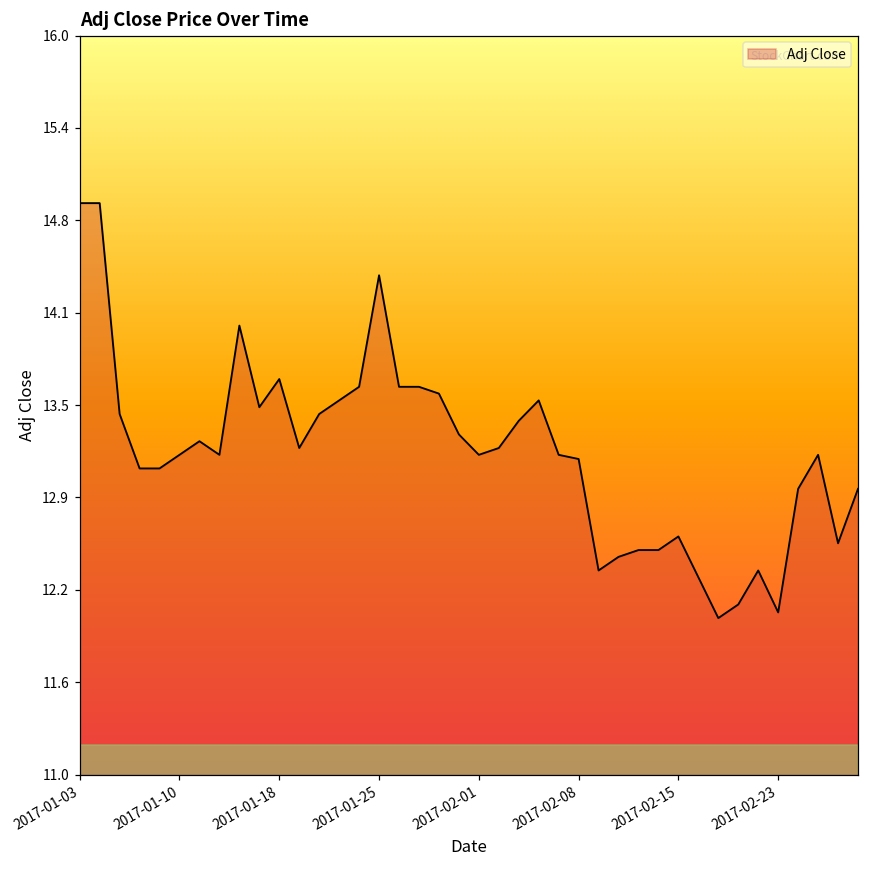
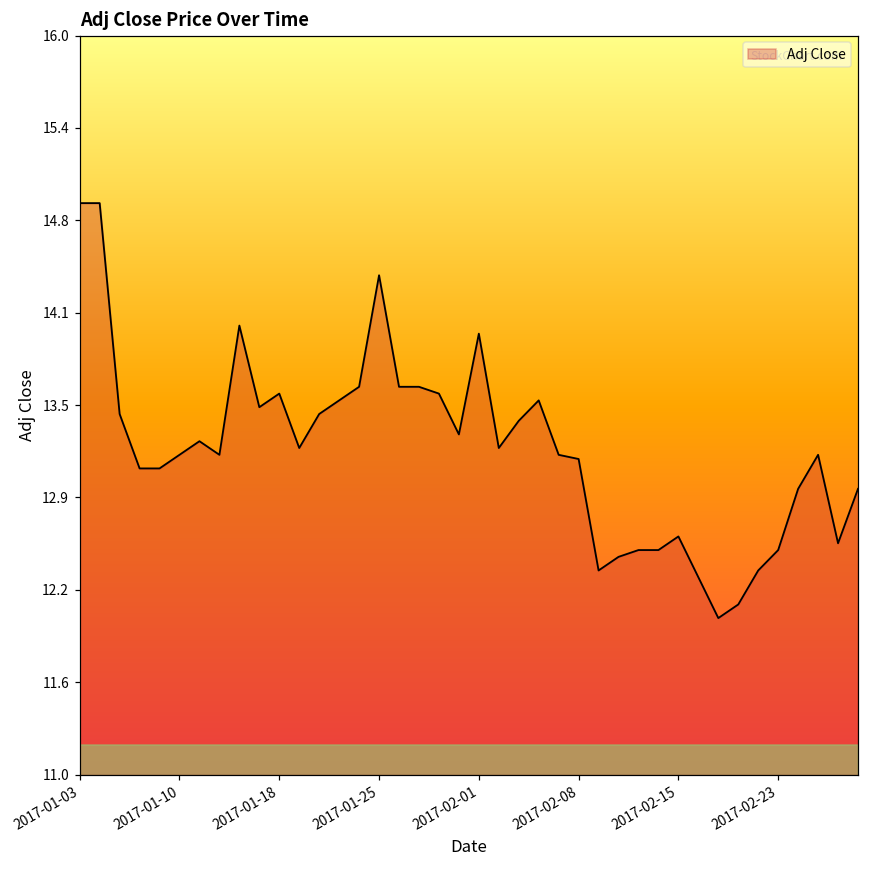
  {
    "2017-01-03": 14.87,
    "2017-01-10": 13.16,
-   "2017-01-18": 13.68,
+   "2017-01-18": 13.58,
    "2017-01-25": 14.38,
-   "2017-02-01": 13.16,
+   "2017-02-01": 13.98,
    "2017-02-08": 13.14,
    "2017-02-15": 12.61,
-   "2017-02-23": 12.10
+   "2017-02-23": 12.52
  }
